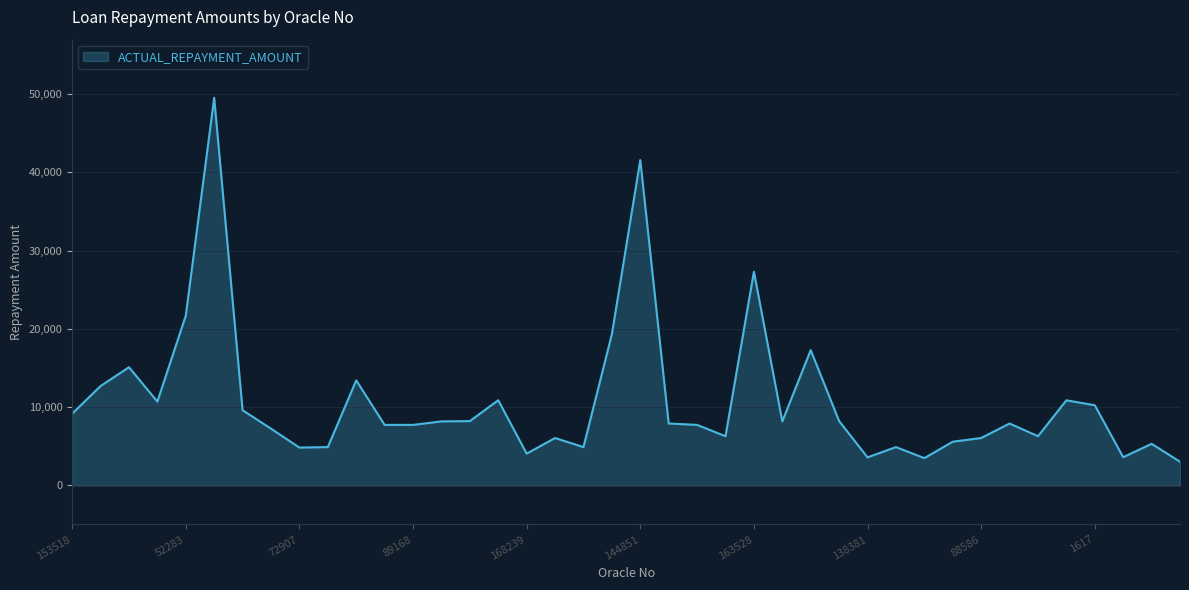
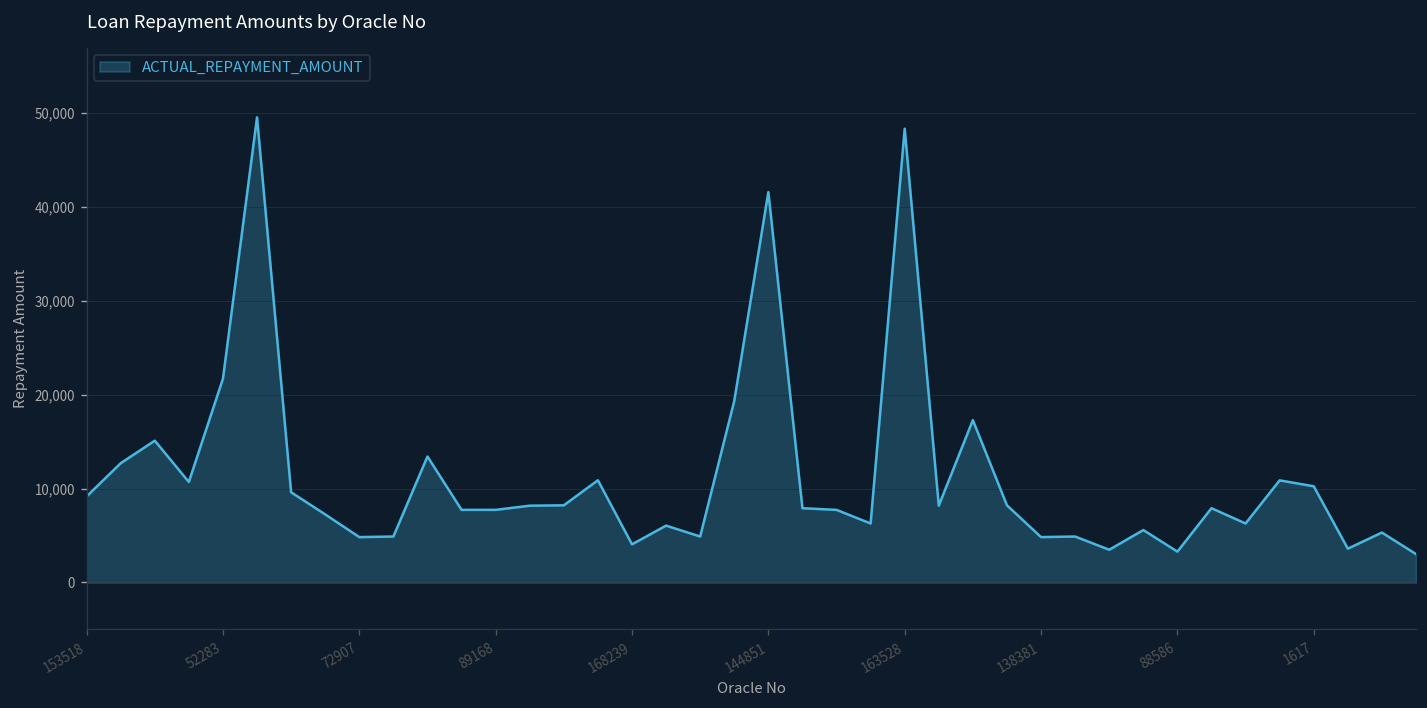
  {
    "153518": "9,000",
    "52283": "22,000",
    "72907": "5,000",
    "89168": "8,000",
    "168239": "4,000",
    "144851": "42,000",
-   "163528": "27,000",
-   "138381": "4,000",
-   "88586": "6,000",
+   "163528": "48,000",
+   "138381": "5,000",
+   "88586": "3,000",
    "1617": "10,000"
  }
